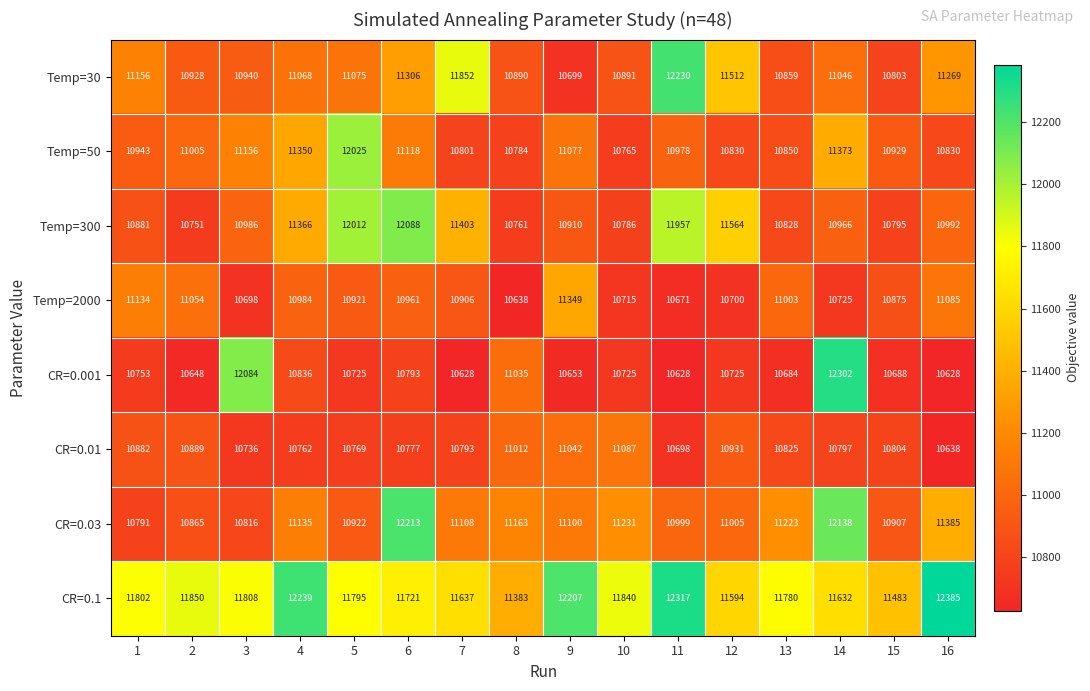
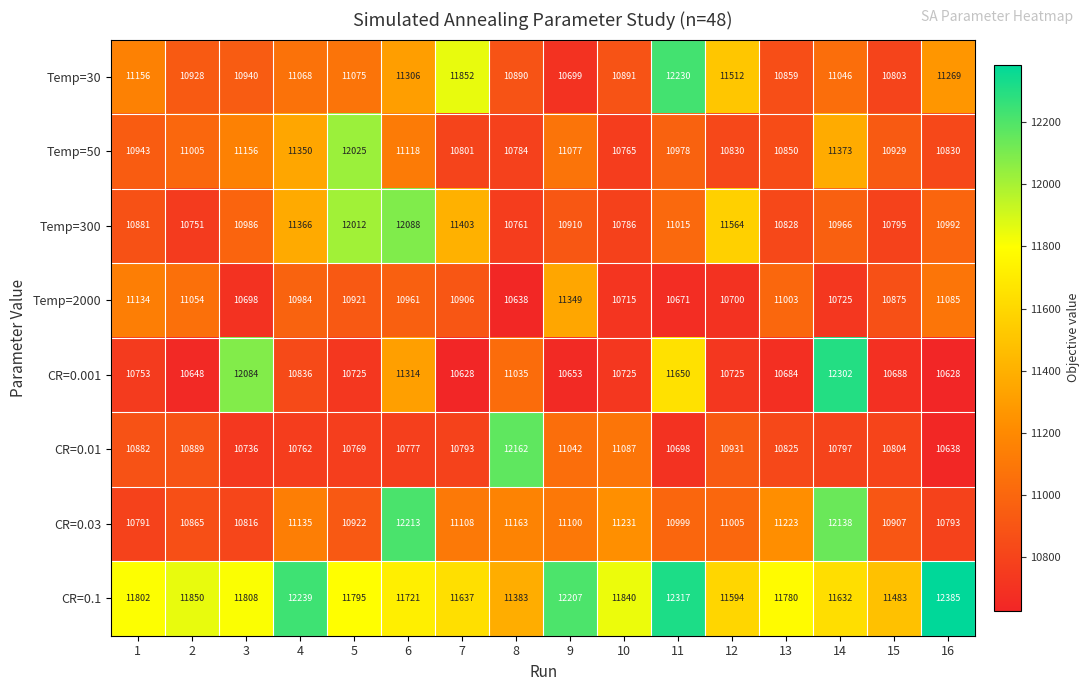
  {
    "Temp=30": {
      "1": 11156,
      "2": 10928,
      "3": 10940,
      "4": 11068,
      "5": 11075,
      "6": 11306,
      "7": 11852,
      "8": 10890,
      "9": 10699,
      "10": 10891,
      "11": 12230,
      "12": 11512,
      "13": 10859,
      "14": 11046,
      "15": 10803,
      "16": 11269
    },
    "Temp=50": {
      "1": 10943,
      "2": 11005,
      "3": 11156,
      "4": 11350,
      "5": 12025,
      "6": 11118,
      "7": 10801,
      "8": 10784,
      "9": 11077,
      "10": 10765,
      "11": 10978,
      "12": 10830,
      "13": 10850,
      "14": 11373,
      "15": 10929,
      "16": 10830
    },
    "Temp=300": {
      "1": 10881,
      "2": 10751,
      "3": 10986,
      "4": 11366,
      "5": 12012,
      "6": 12088,
      "7": 11403,
      "8": 10761,
      "9": 10910,
      "10": 10786,
-     "11": 11957,
+     "11": 11015,
      "12": 11564,
      "13": 10828,
      "14": 10966,
      "15": 10795,
      "16": 10992
    },
    "Temp=2000": {
      "1": 11134,
      "2": 11054,
      "3": 10698,
      "4": 10984,
      "5": 10921,
      "6": 10961,
      "7": 10906,
      "8": 10638,
      "9": 11349,
      "10": 10715,
      "11": 10671,
      "12": 10700,
      "13": 11003,
      "14": 10725,
      "15": 10875,
      "16": 11085
    },
    "CR=0.001": {
      "1": 10753,
      "2": 10648,
      "3": 12084,
      "4": 10836,
      "5": 10725,
-     "6": 10793,
+     "6": 11314,
      "7": 10628,
      "8": 11035,
      "9": 10653,
      "10": 10725,
-     "11": 10628,
+     "11": 11650,
      "12": 10725,
      "13": 10684,
      "14": 12302,
      "15": 10688,
      "16": 10628
    },
    "CR=0.01": {
      "1": 10882,
      "2": 10889,
      "3": 10736,
      "4": 10762,
      "5": 10769,
      "6": 10777,
      "7": 10793,
-     "8": 11012,
+     "8": 12162,
      "9": 11042,
      "10": 11087,
      "11": 10698,
      "12": 10931,
      "13": 10825,
      "14": 10797,
      "15": 10804,
      "16": 10638
    },
    "CR=0.03": {
      "1": 10791,
      "2": 10865,
      "3": 10816,
      "4": 11135,
      "5": 10922,
      "6": 12213,
      "7": 11108,
      "8": 11163,
      "9": 11100,
      "10": 11231,
      "11": 10999,
      "12": 11005,
      "13": 11223,
      "14": 12138,
      "15": 10907,
-     "16": 11385
+     "16": 10793
    },
    "CR=0.1": {
      "1": 11802,
      "2": 11850,
      "3": 11808,
      "4": 12239,
      "5": 11795,
      "6": 11721,
      "7": 11637,
      "8": 11383,
      "9": 12207,
      "10": 11840,
      "11": 12317,
      "12": 11594,
      "13": 11780,
      "14": 11632,
      "15": 11483,
      "16": 12385
    }
  }
